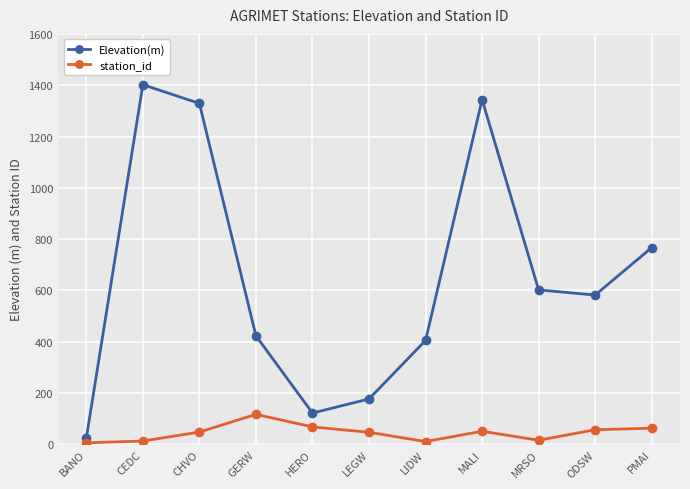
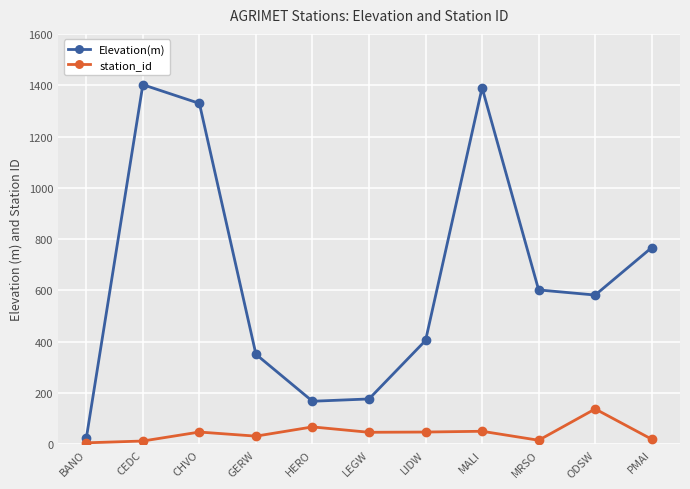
  {
    "Elevation(m)": {
      "BANO": 20,
      "CEDC": 1400,
      "CHVO": 1330,
-     "GERW": 420,
-     "HERO": 120,
+     "GERW": 350,
+     "HERO": 170,
      "LEGW": 180,
      "LIDW": 410,
-     "MALI": 1340,
+     "MALI": 1390,
      "MRSO": 600,
      "ODSW": 580,
      "PMAI": 770
    },
    "station_id": {
      "BANO": 10,
      "CEDC": 10,
      "CHVO": 50,
-     "GERW": 120,
+     "GERW": 30,
      "HERO": 70,
      "LEGW": 50,
-     "LIDW": 10,
+     "LIDW": 50,
      "MALI": 50,
      "MRSO": 20,
-     "ODSW": 60,
-     "PMAI": 60
+     "ODSW": 140,
+     "PMAI": 20
    }
  }
